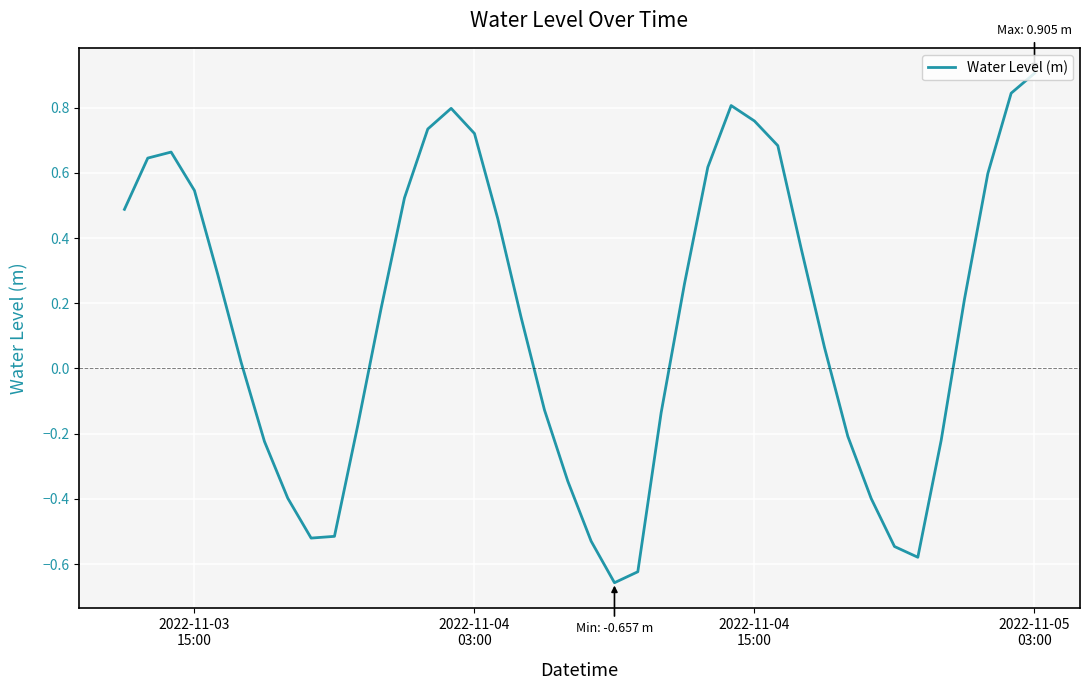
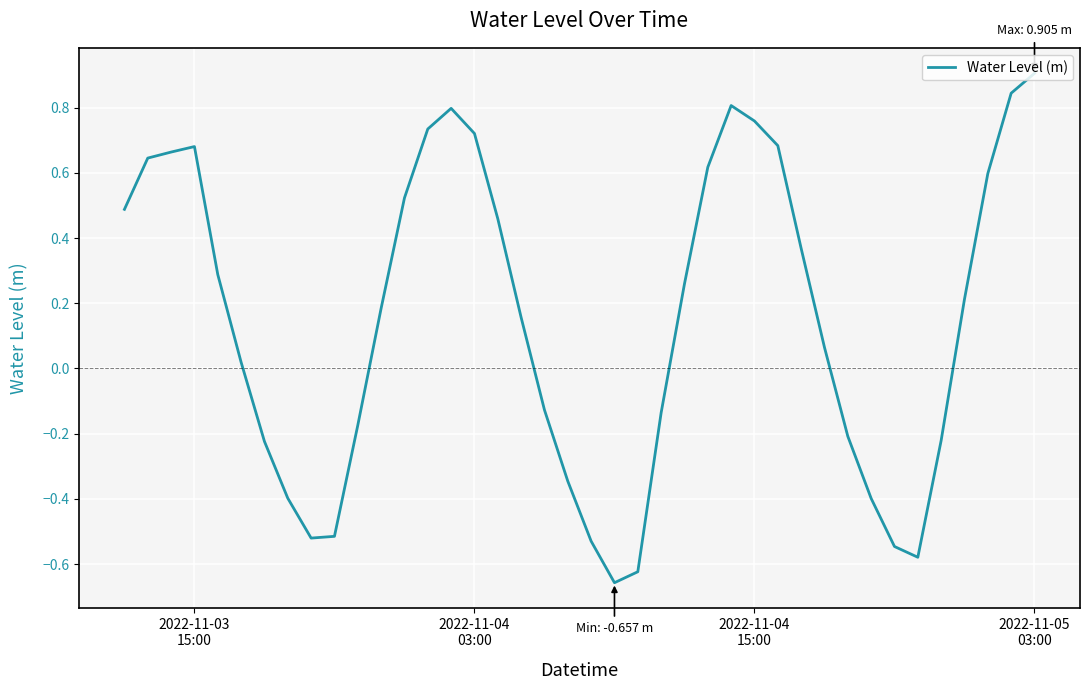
  {
-   "2022-11-03 15:00": 0.55,
+   "2022-11-03 15:00": 0.68,
    "2022-11-04 03:00": 0.72,
    "2022-11-04 15:00": 0.76
  }
